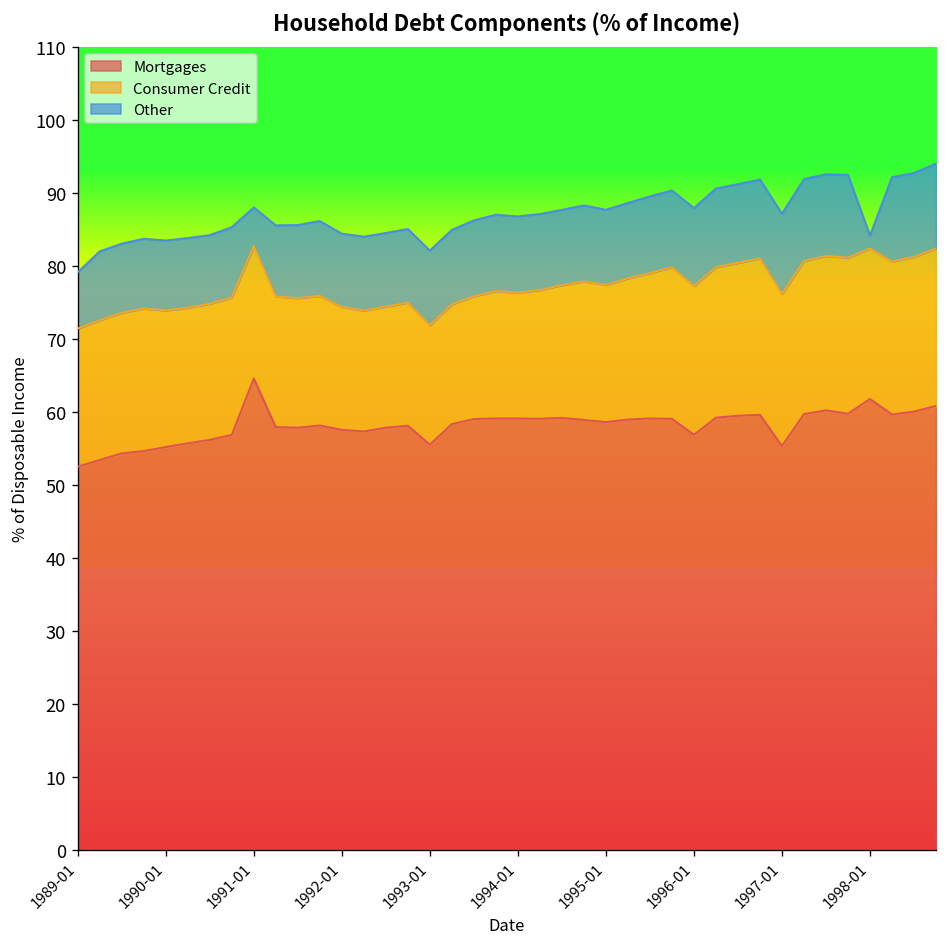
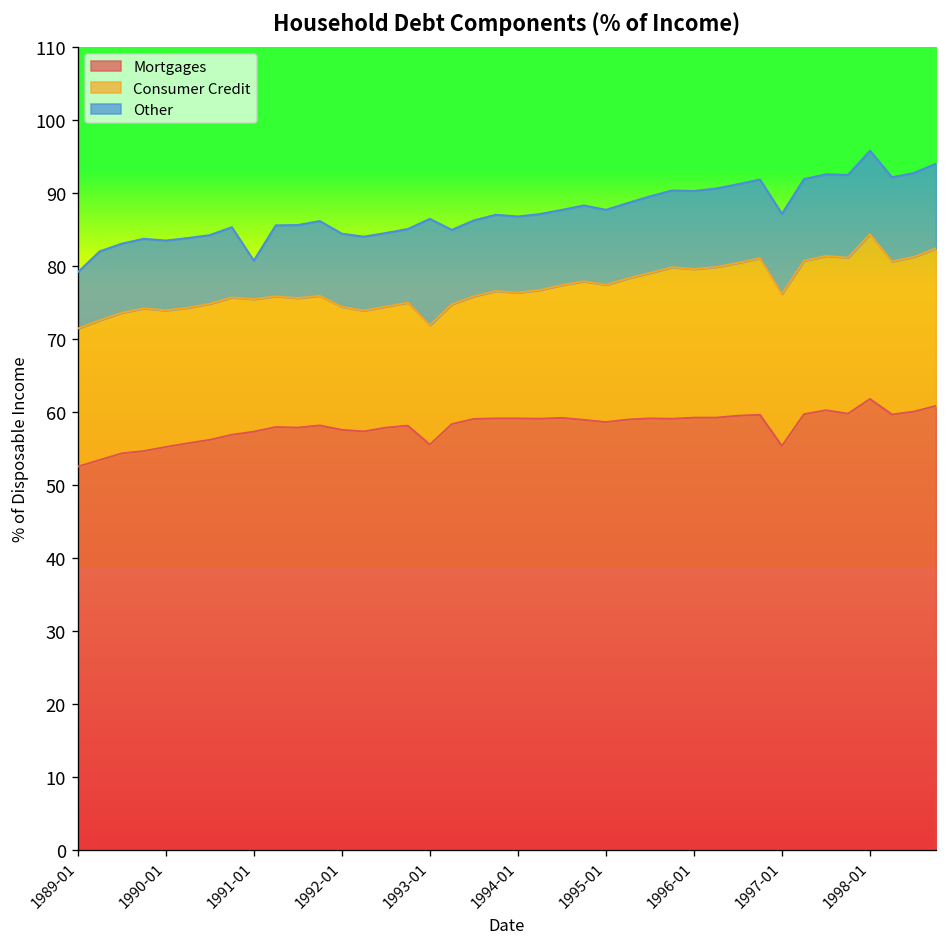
  {
    "Mortgages": {
      "1989-01": 52,
      "1990-01": 55,
-     "1991-01": 65,
+     "1991-01": 57,
      "1992-01": 58,
      "1993-01": 56,
      "1994-01": 59,
      "1995-01": 59,
-     "1996-01": 57,
+     "1996-01": 59,
      "1997-01": 55,
      "1998-01": 62
    },
    "Consumer Credit": {
      "1989-01": 19,
      "1990-01": 19,
      "1991-01": 18,
      "1992-01": 17,
      "1993-01": 16,
      "1994-01": 17,
      "1995-01": 19,
      "1996-01": 20,
      "1997-01": 21,
-     "1998-01": 21
+     "1998-01": 23
    },
    "Other": {
      "1989-01": 8,
      "1990-01": 10,
      "1991-01": 5,
      "1992-01": 10,
-     "1993-01": 10,
+     "1993-01": 15,
      "1994-01": 10,
      "1995-01": 10,
      "1996-01": 11,
      "1997-01": 11,
-     "1998-01": 2
+     "1998-01": 11
    }
  }
